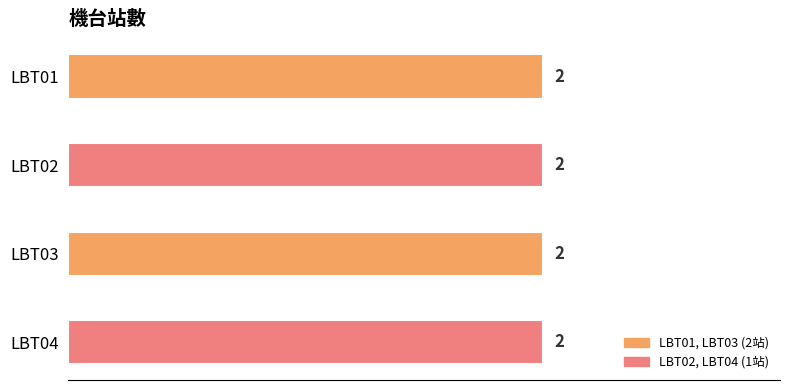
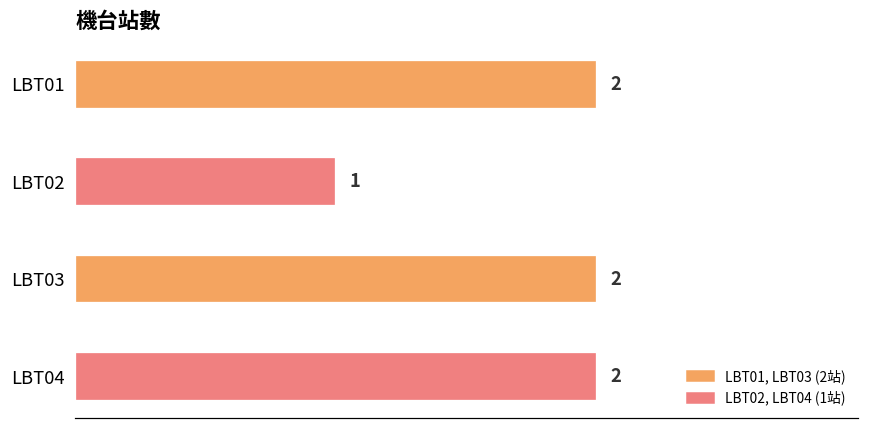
  {
    "LBT01": 2,
-   "LBT02": 2,
+   "LBT02": 1,
    "LBT03": 2,
    "LBT04": 2
  }
